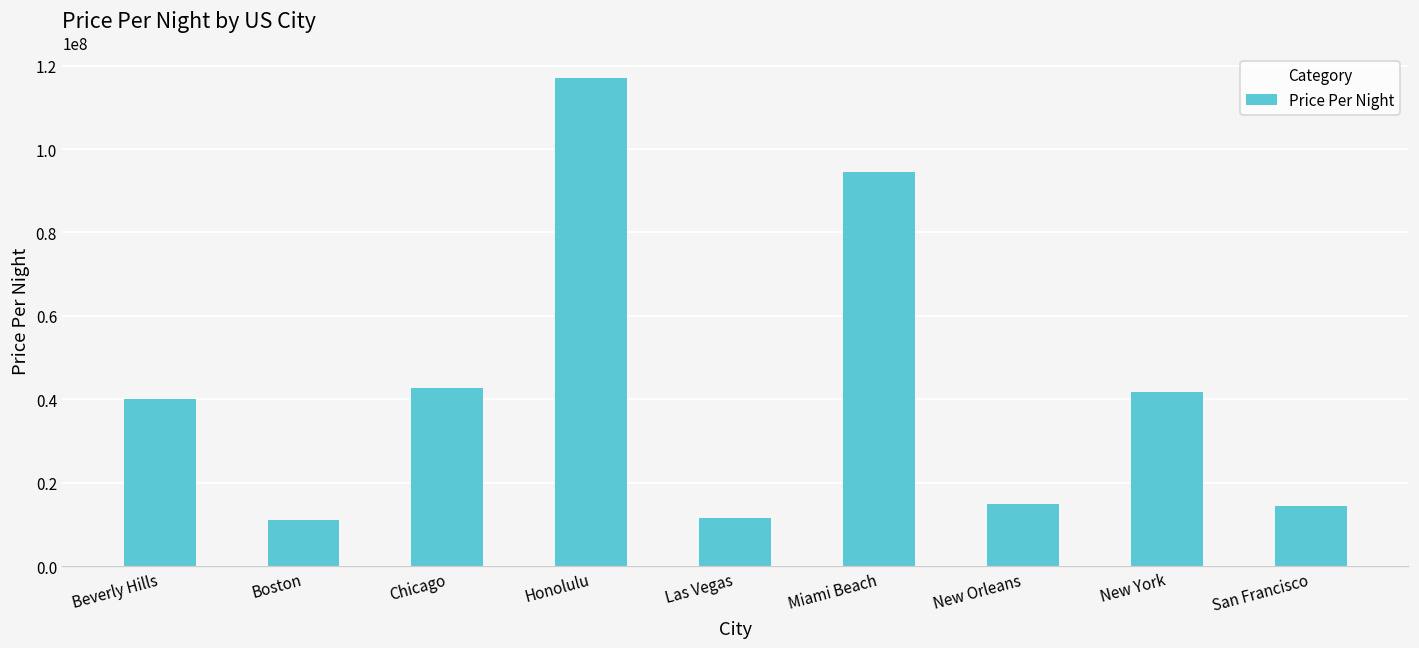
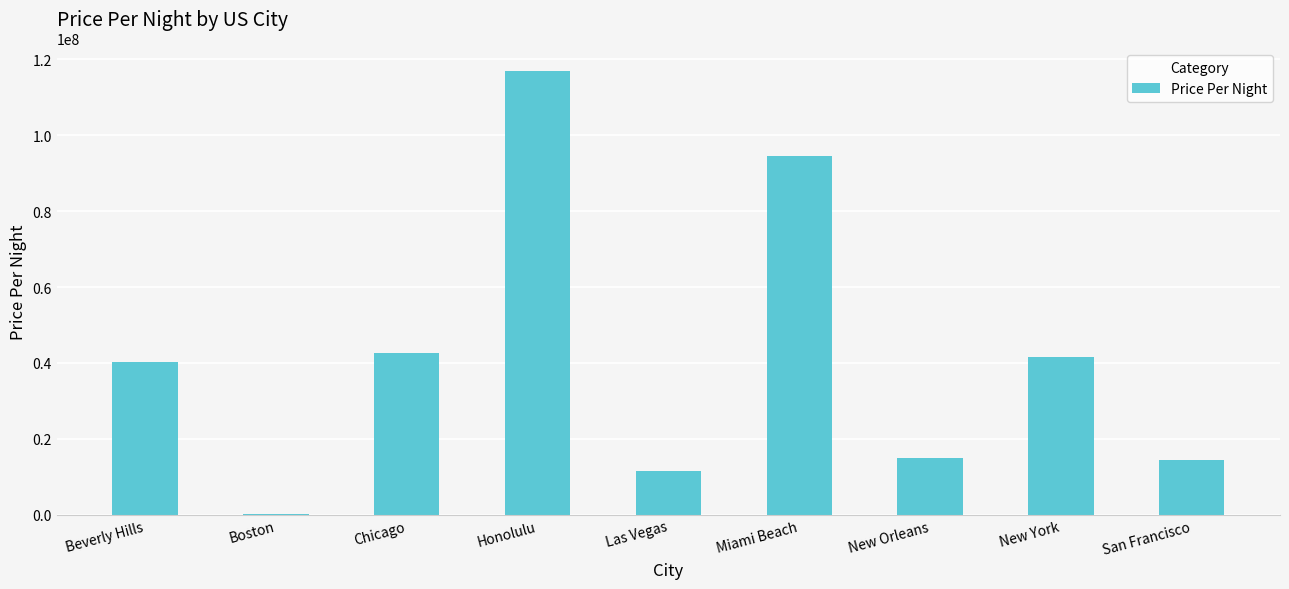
  {
    "Beverly Hills": 40000000,
-   "Boston": 11000000,
+   "Boston": 0,
    "Chicago": 43000000,
    "Honolulu": 117000000,
    "Las Vegas": 11000000,
    "Miami Beach": 94000000,
    "New Orleans": 15000000,
    "New York": 42000000,
    "San Francisco": 14000000
  }
